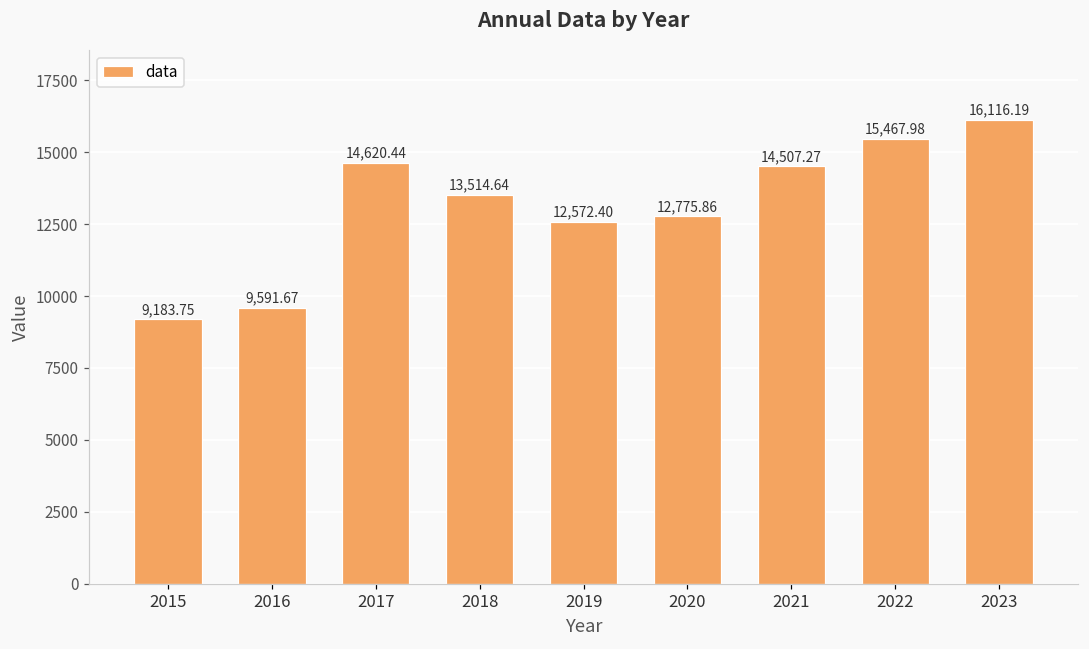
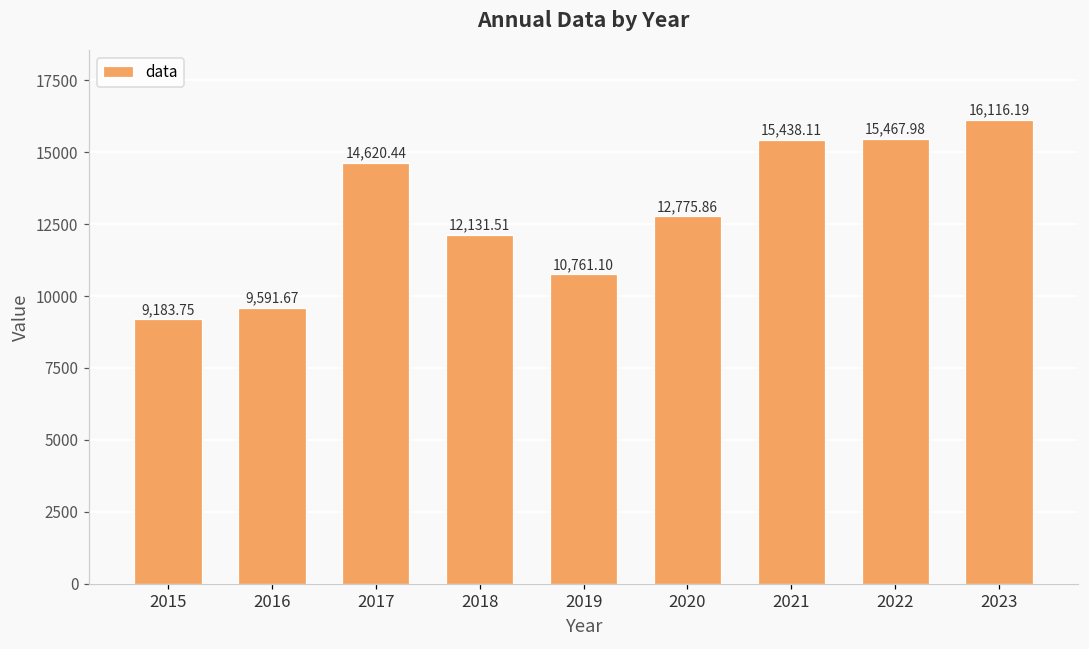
  {
    "2015": "9,183.75",
    "2016": "9,591.67",
    "2017": "14,620.44",
-   "2018": "13,514.64",
-   "2019": "12,572.40",
+   "2018": "12,131.51",
+   "2019": "10,761.10",
    "2020": "12,775.86",
-   "2021": "14,507.27",
+   "2021": "15,438.11",
    "2022": "15,467.98",
    "2023": "16,116.19"
  }
